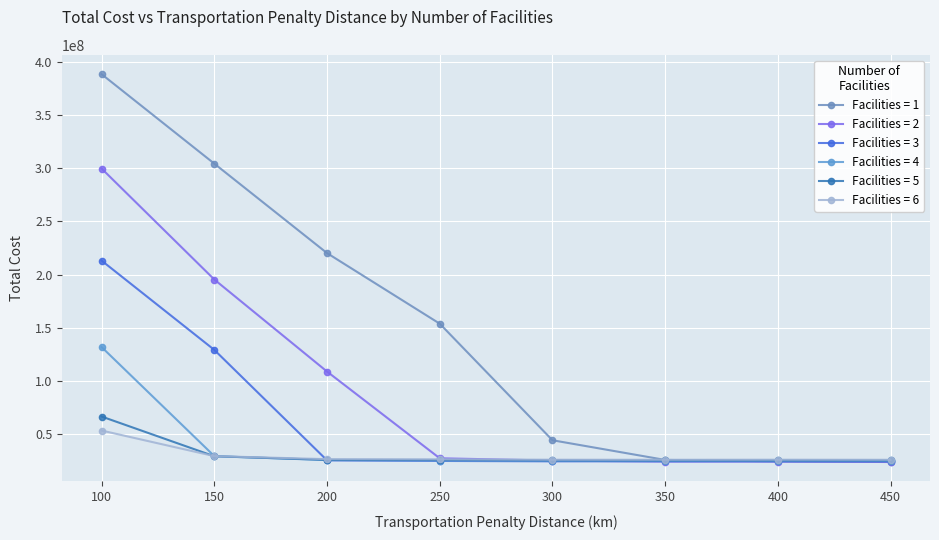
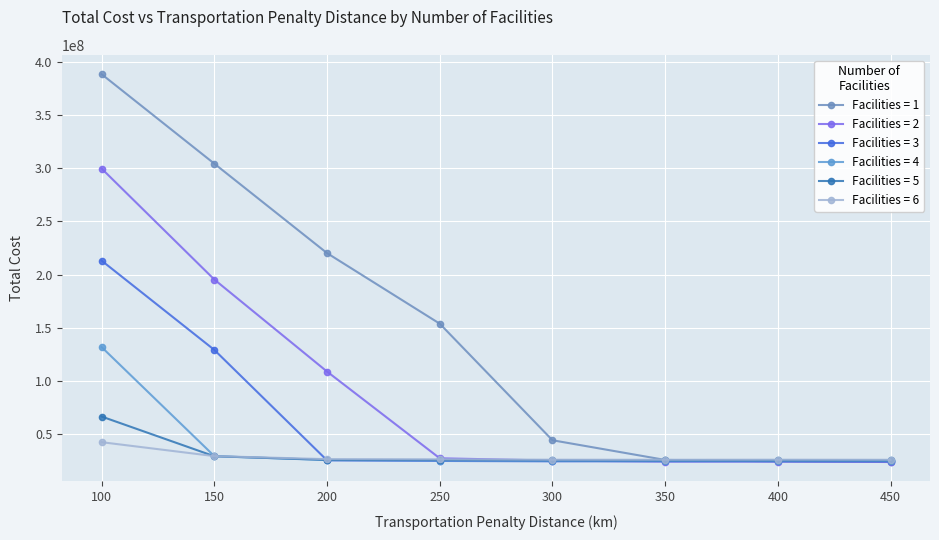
  {
    "Facilities = 6": {
-     "100": 54000000
+     "100": 43000000
    }
  }
